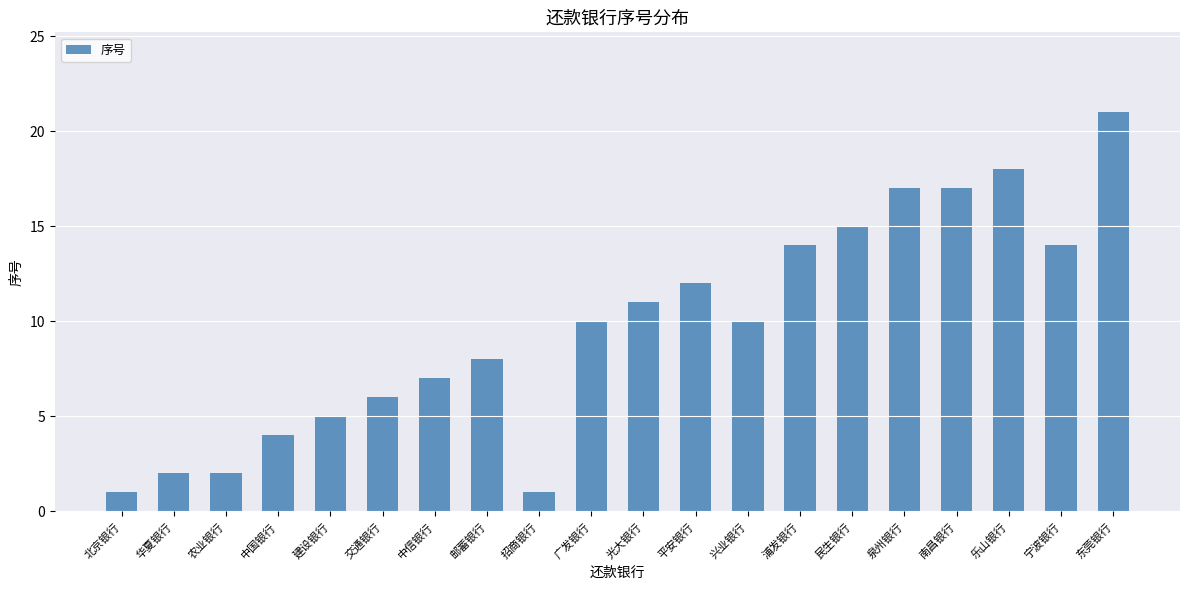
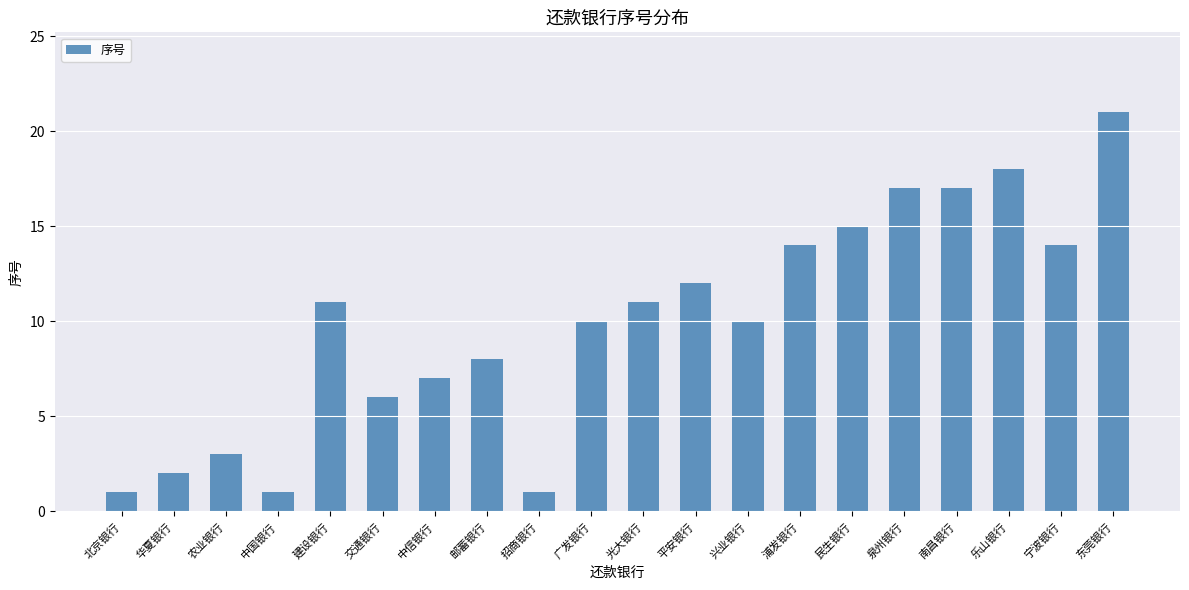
  {
    "北京银行": 1,
    "华夏银行": 2,
-   "农业银行": 2,
-   "中国银行": 4,
-   "建设银行": 5,
+   "农业银行": 3,
+   "中国银行": 1,
+   "建设银行": 11,
    "交通银行": 6,
    "中信银行": 7,
    "邮蓄银行": 8,
    "招商银行": 1,
    "广发银行": 10,
    "光大银行": 11,
    "平安银行": 12,
    "兴业银行": 10,
    "浦发银行": 14,
    "民生银行": 15,
    "泉州银行": 17,
    "南昌银行": 17,
    "乐山银行": 18,
    "宁波银行": 14,
    "东莞银行": 21
  }
